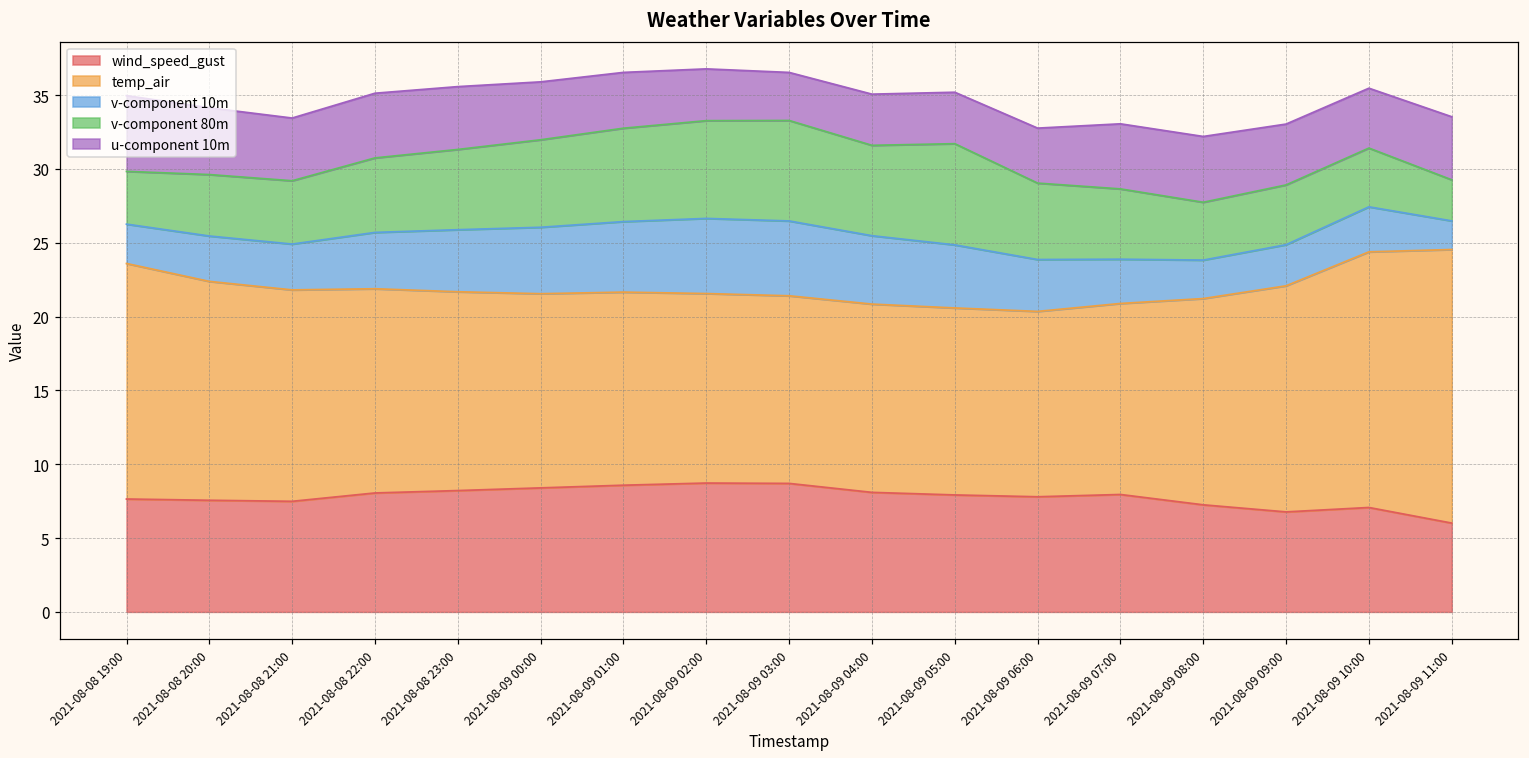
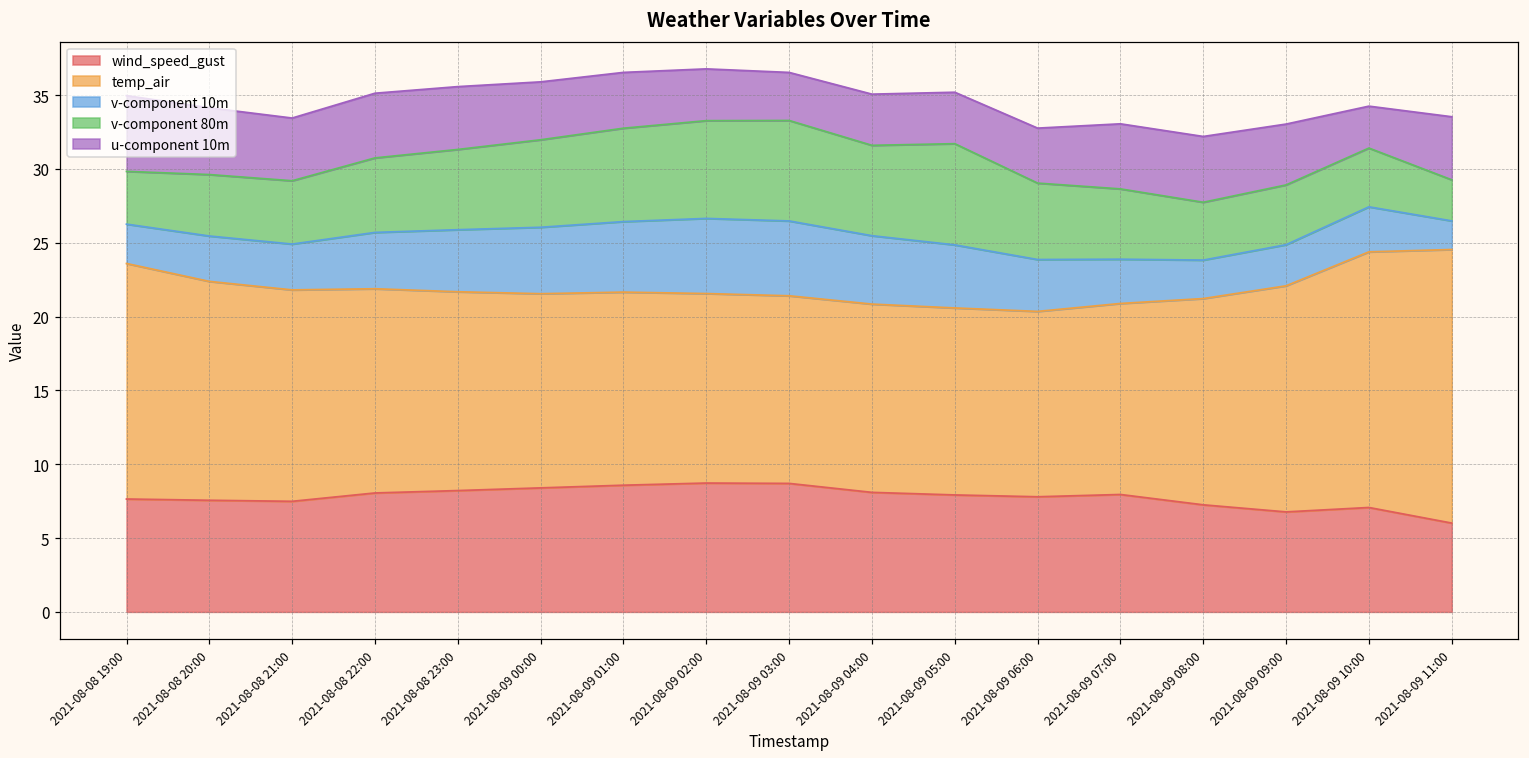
  {
    "wind_speed_gust": {
      "2021-08-08 19:00": 7.6,
      "2021-08-08 20:00": 7.6,
      "2021-08-08 21:00": 7.5,
      "2021-08-08 22:00": 8.1,
      "2021-08-08 23:00": 8.2,
      "2021-08-09 00:00": 8.4,
      "2021-08-09 01:00": 8.6,
      "2021-08-09 02:00": 8.7,
      "2021-08-09 03:00": 8.7,
      "2021-08-09 04:00": 8.1,
      "2021-08-09 05:00": 7.9,
      "2021-08-09 06:00": 7.8,
      "2021-08-09 07:00": 7.9,
      "2021-08-09 08:00": 7.2,
      "2021-08-09 09:00": 6.8,
      "2021-08-09 10:00": 7.1,
      "2021-08-09 11:00": 6.0
    },
    "temp_air": {
      "2021-08-08 19:00": 15.9,
      "2021-08-08 20:00": 14.8,
      "2021-08-08 21:00": 14.3,
      "2021-08-08 22:00": 13.8,
      "2021-08-08 23:00": 13.5,
      "2021-08-09 00:00": 13.1,
      "2021-08-09 01:00": 13.1,
      "2021-08-09 02:00": 12.8,
      "2021-08-09 03:00": 12.7,
      "2021-08-09 04:00": 12.8,
      "2021-08-09 05:00": 12.7,
      "2021-08-09 06:00": 12.6,
      "2021-08-09 07:00": 12.9,
      "2021-08-09 08:00": 14.0,
      "2021-08-09 09:00": 15.3,
      "2021-08-09 10:00": 17.3,
      "2021-08-09 11:00": 18.5
    },
    "v-component 10m": {
      "2021-08-08 19:00": 2.7,
      "2021-08-08 20:00": 3.1,
      "2021-08-08 21:00": 3.1,
      "2021-08-08 22:00": 3.8,
      "2021-08-08 23:00": 4.2,
      "2021-08-09 00:00": 4.5,
      "2021-08-09 01:00": 4.8,
      "2021-08-09 02:00": 5.1,
      "2021-08-09 03:00": 5.1,
      "2021-08-09 04:00": 4.6,
      "2021-08-09 05:00": 4.3,
      "2021-08-09 06:00": 3.5,
      "2021-08-09 07:00": 3.0,
      "2021-08-09 08:00": 2.6,
      "2021-08-09 09:00": 2.8,
      "2021-08-09 10:00": 3.0,
      "2021-08-09 11:00": 1.9
    },
    "v-component 80m": {
      "2021-08-08 19:00": 3.6,
      "2021-08-08 20:00": 4.2,
      "2021-08-08 21:00": 4.3,
      "2021-08-08 22:00": 5.0,
      "2021-08-08 23:00": 5.4,
      "2021-08-09 00:00": 5.9,
      "2021-08-09 01:00": 6.3,
      "2021-08-09 02:00": 6.6,
      "2021-08-09 03:00": 6.8,
      "2021-08-09 04:00": 6.1,
      "2021-08-09 05:00": 6.9,
      "2021-08-09 06:00": 5.2,
      "2021-08-09 07:00": 4.8,
      "2021-08-09 08:00": 3.9,
      "2021-08-09 09:00": 4.0,
      "2021-08-09 10:00": 4.0,
      "2021-08-09 11:00": 2.8
    },
    "u-component 10m": {
      "2021-08-08 21:00": 4.2,
      "2021-08-08 22:00": 4.4,
      "2021-08-08 23:00": 4.3,
      "2021-08-09 00:00": 3.9,
      "2021-08-09 01:00": 3.8,
      "2021-08-09 02:00": 3.5,
      "2021-08-09 03:00": 3.3,
      "2021-08-09 04:00": 3.5,
      "2021-08-09 05:00": 3.5,
      "2021-08-09 06:00": 3.7,
      "2021-08-09 07:00": 4.4,
      "2021-08-09 08:00": 4.5,
      "2021-08-09 09:00": 4.1,
-     "2021-08-09 10:00": 4.1,
+     "2021-08-09 10:00": 2.8,
      "2021-08-09 11:00": 4.3
    }
  }
